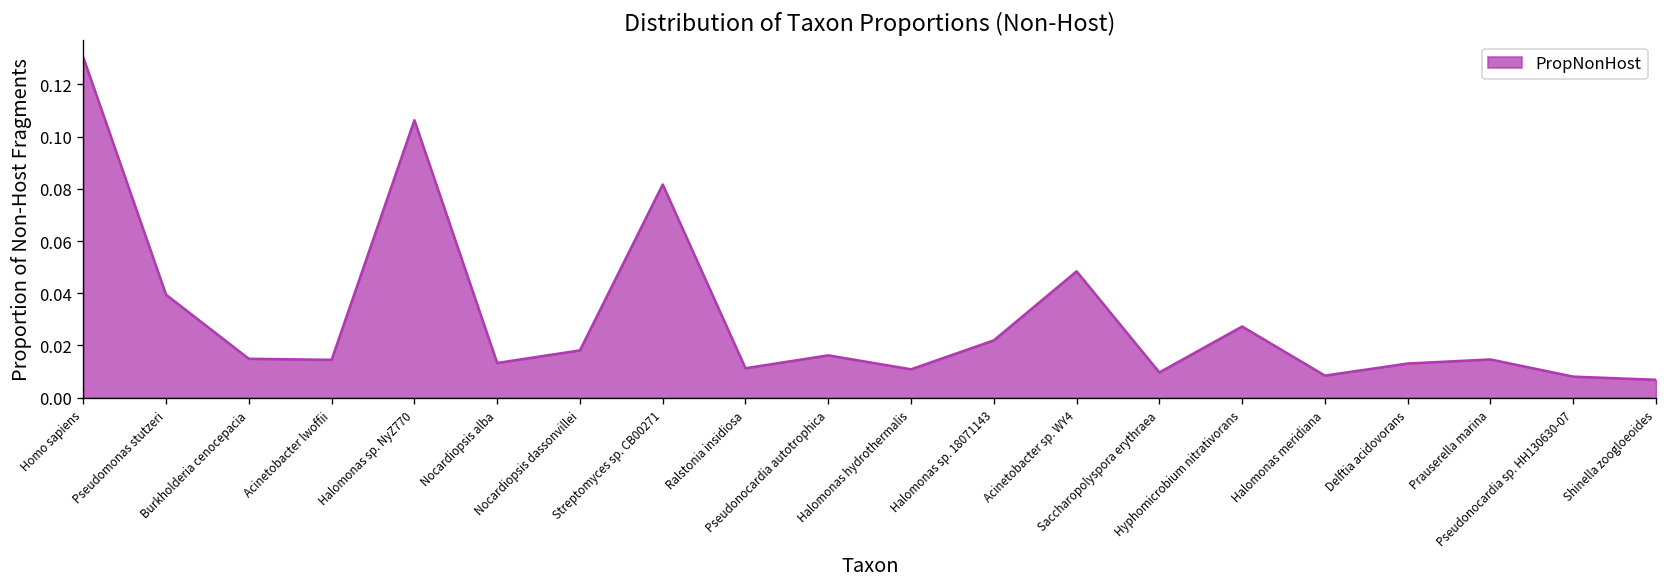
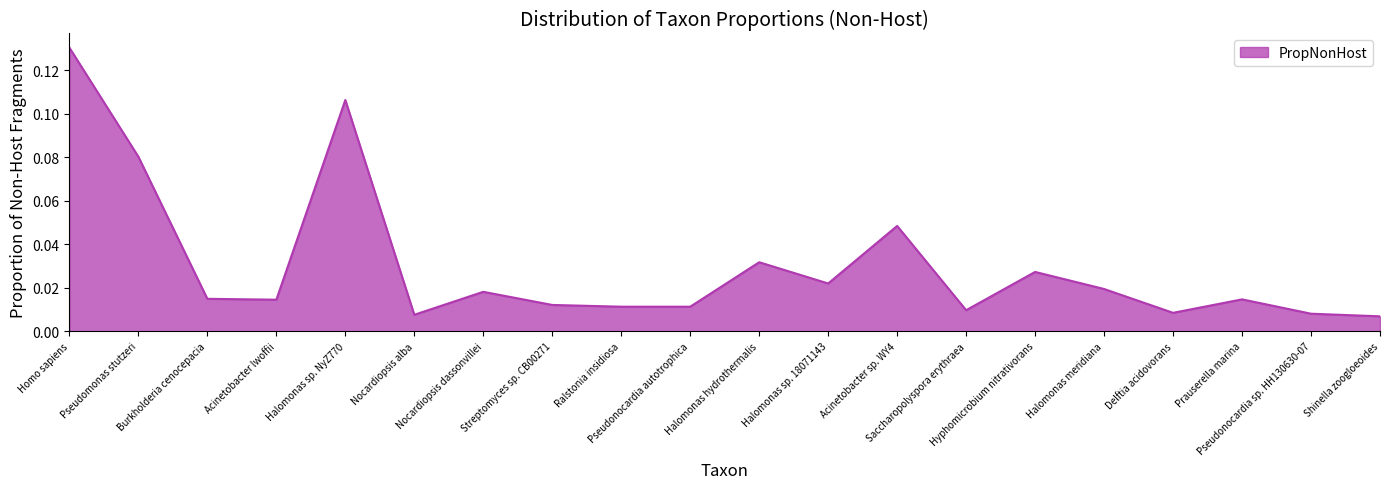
  {
    "Homo sapiens": 0.130,
-   "Pseudomonas stutzeri": 0.039,
+   "Pseudomonas stutzeri": 0.080,
    "Burkholderia cenocepacia": 0.015,
    "Acinetobacter lwoffii": 0.014,
    "Halomonas sp. NyZ770": 0.106,
-   "Nocardiopsis alba": 0.013,
+   "Nocardiopsis alba": 0.008,
    "Nocardiopsis dassonvillei": 0.018,
-   "Streptomyces sp. CB00271": 0.082,
+   "Streptomyces sp. CB00271": 0.012,
    "Ralstonia insidiosa": 0.011,
-   "Pseudonocardia autotrophica": 0.016,
-   "Halomonas hydrothermalis": 0.011,
+   "Pseudonocardia autotrophica": 0.011,
+   "Halomonas hydrothermalis": 0.032,
    "Halomonas sp. 18071143": 0.022,
    "Acinetobacter sp. WY4": 0.048,
    "Saccharopolyspora erythraea": 0.010,
    "Hyphomicrobium nitrativorans": 0.027,
-   "Halomonas meridiana": 0.008,
-   "Delftia acidovorans": 0.013,
+   "Halomonas meridiana": 0.019,
+   "Delftia acidovorans": 0.008,
    "Prauserella marina": 0.015,
    "Pseudonocardia sp. HH130630-07": 0.008,
    "Shinella zoogloeoides": 0.007
  }
